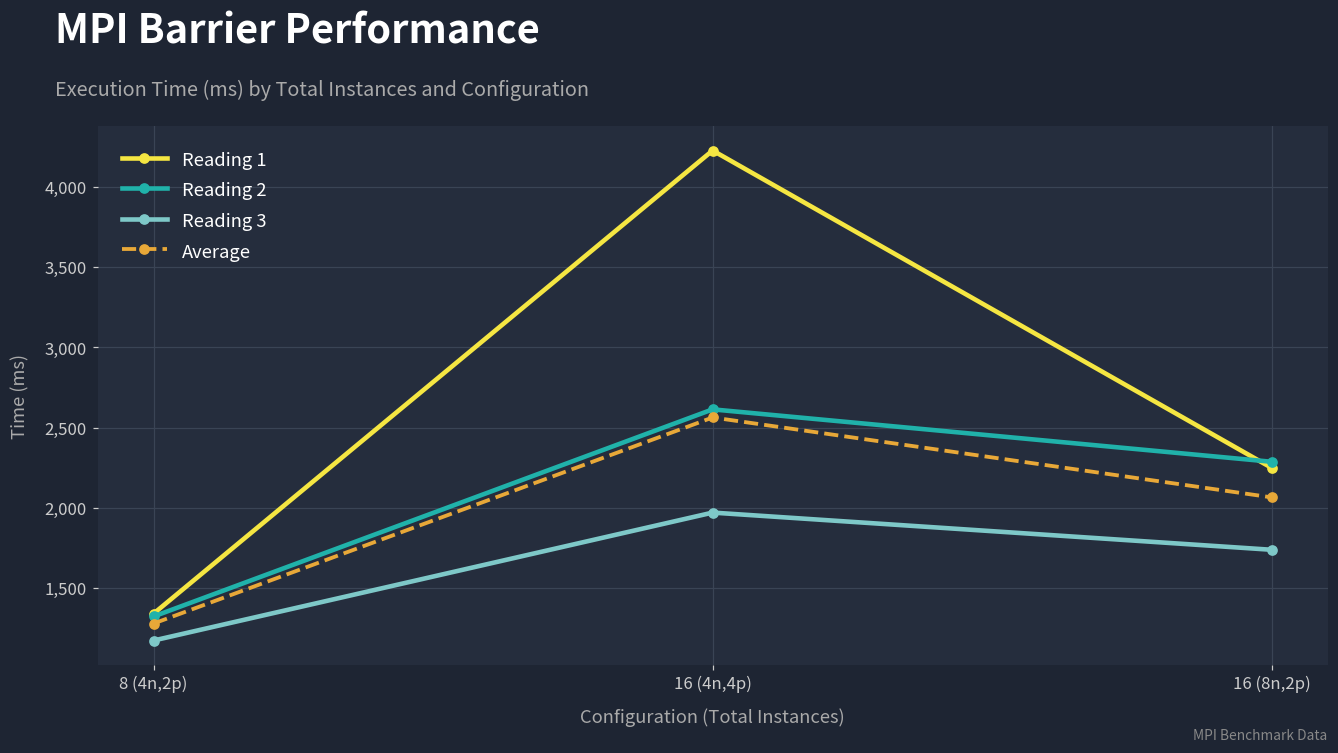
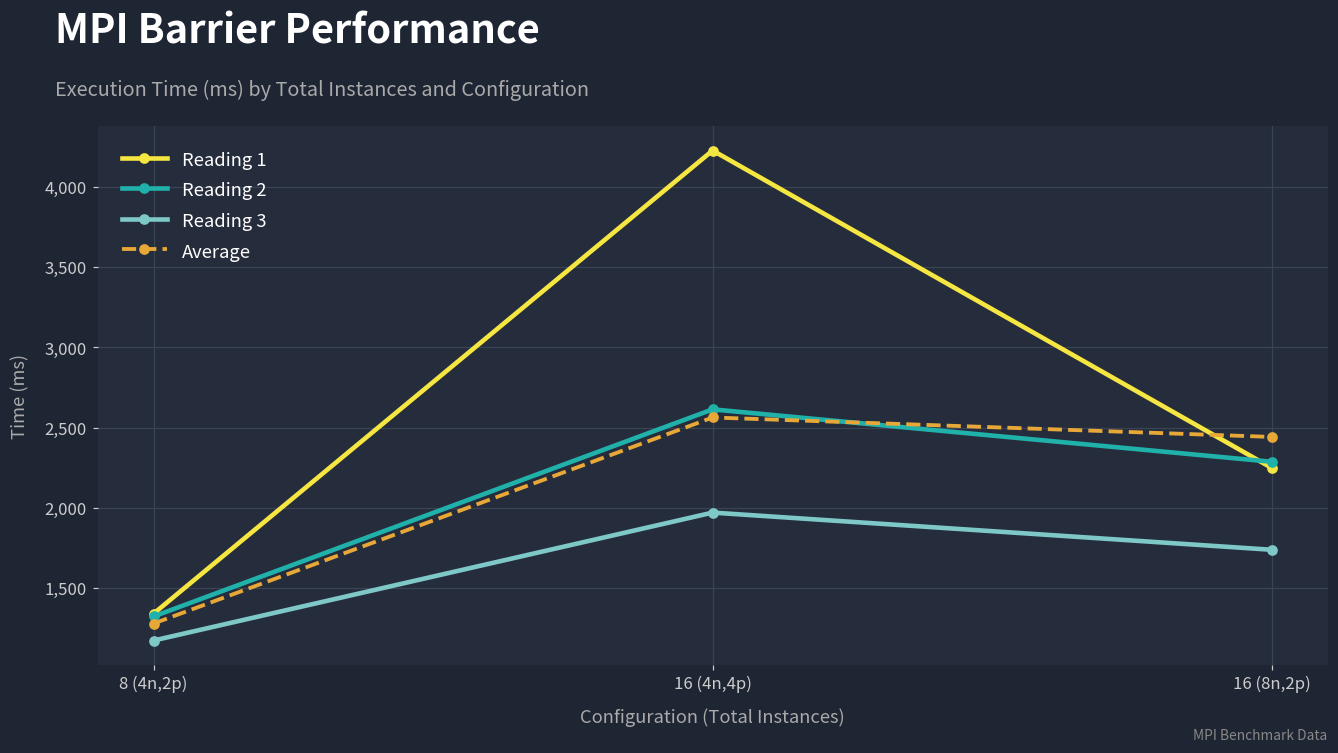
  {
    "Reading 1": {
      "8 (4n,2p)": "1,340",
      "16 (4n,4p)": "4,230",
      "16 (8n,2p)": "2,250"
    },
    "Reading 2": {
      "8 (4n,2p)": "1,320",
      "16 (4n,4p)": "2,610",
      "16 (8n,2p)": "2,290"
    },
    "Reading 3": {
      "8 (4n,2p)": "1,170",
      "16 (4n,4p)": "1,970",
      "16 (8n,2p)": "1,740"
    },
    "Average": {
      "8 (4n,2p)": "1,280",
      "16 (4n,4p)": "2,560",
-     "16 (8n,2p)": "2,070"
+     "16 (8n,2p)": "2,440"
    }
  }
